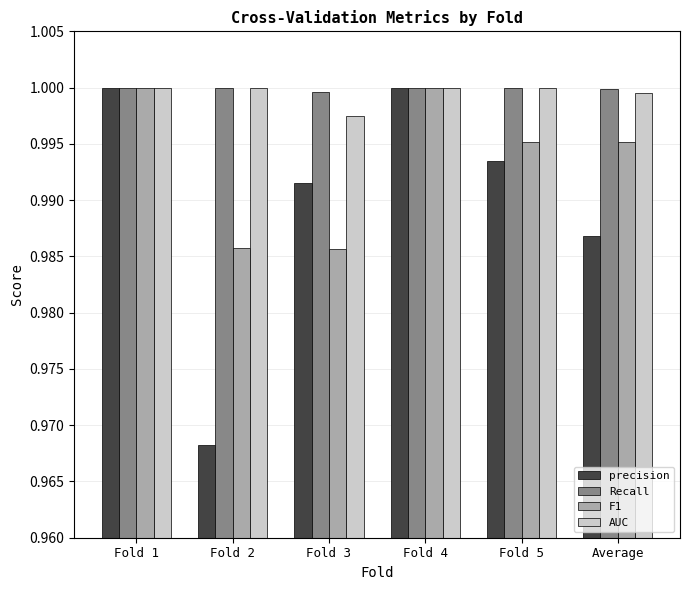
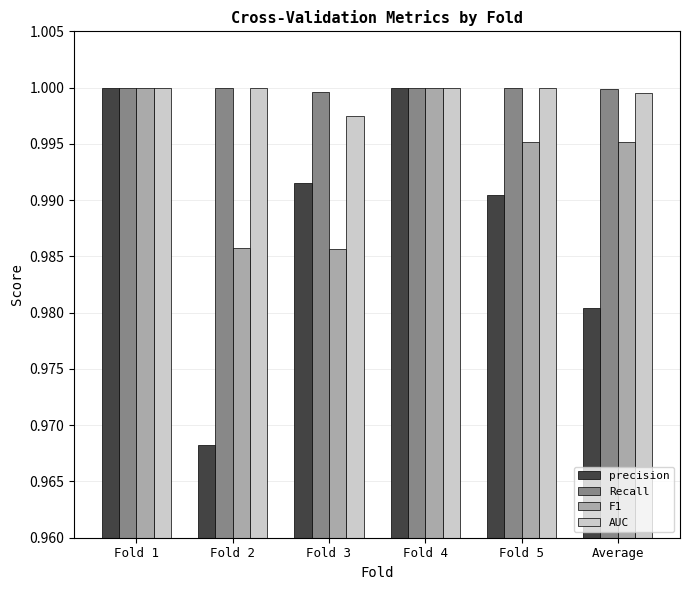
  {
    "precision": {
      "Fold 1": 1.0000,
      "Fold 2": 0.9683,
      "Fold 3": 0.9915,
      "Fold 4": 1.0000,
-     "Fold 5": 0.9935,
-     "Average": 0.9868
+     "Fold 5": 0.9904,
+     "Average": 0.9804
    }
  }
